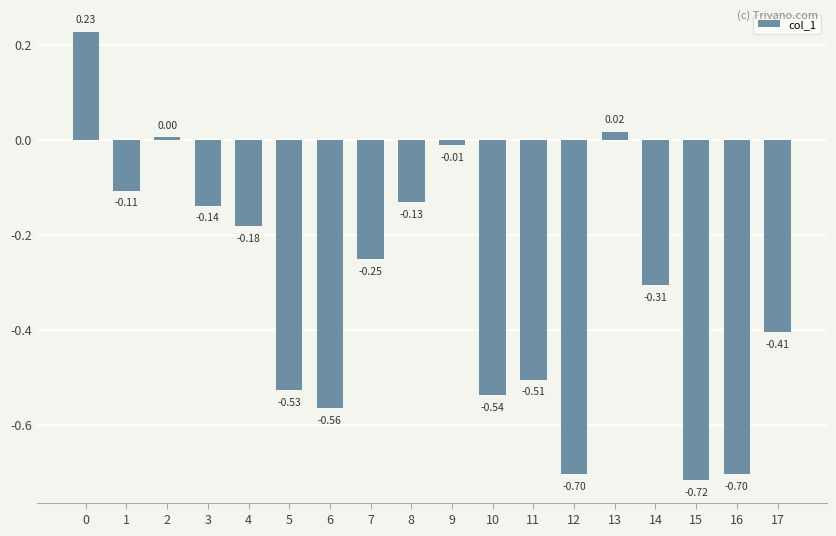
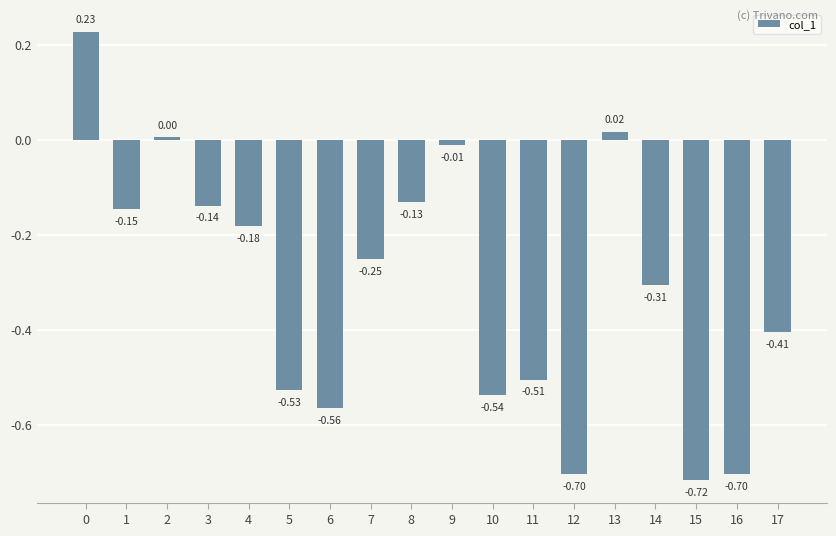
  {
    "0": 0.23,
-   "1": -0.11,
+   "1": -0.15,
    "2": 0.00,
    "3": -0.14,
    "4": -0.18,
    "5": -0.53,
    "6": -0.56,
    "7": -0.25,
    "8": -0.13,
    "9": -0.01,
    "10": -0.54,
    "11": -0.51,
    "12": -0.70,
    "13": 0.02,
    "14": -0.31,
    "15": -0.72,
    "16": -0.70,
    "17": -0.41
  }
